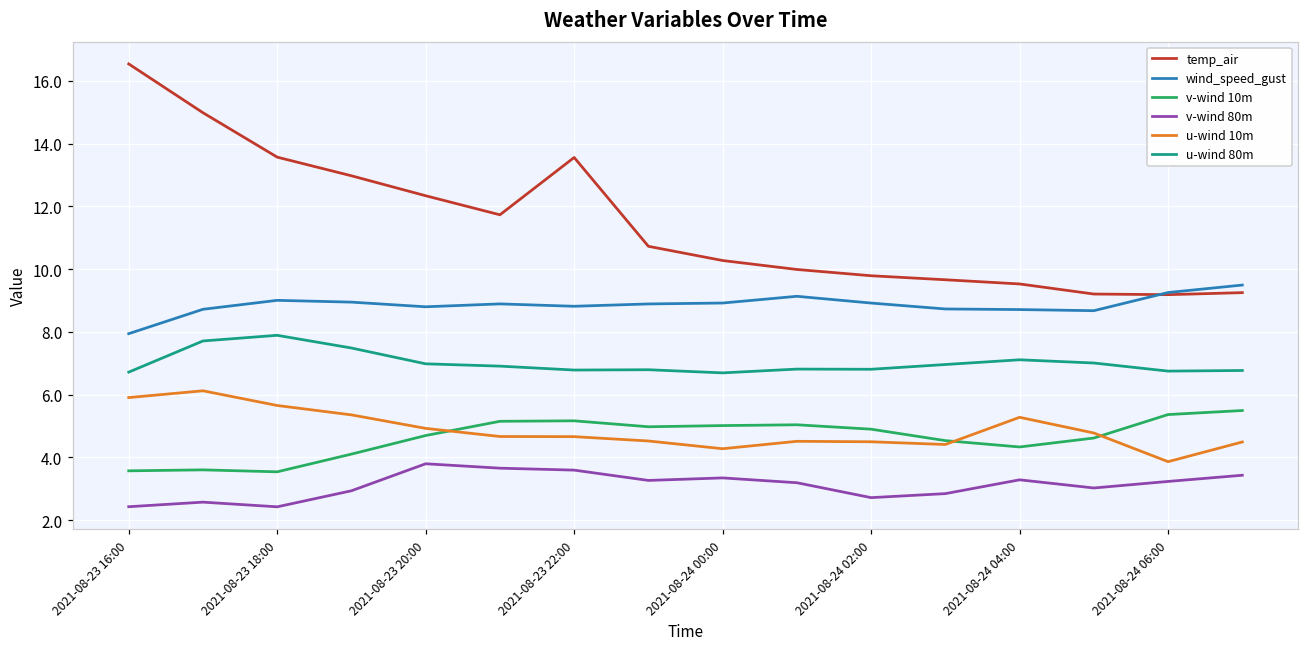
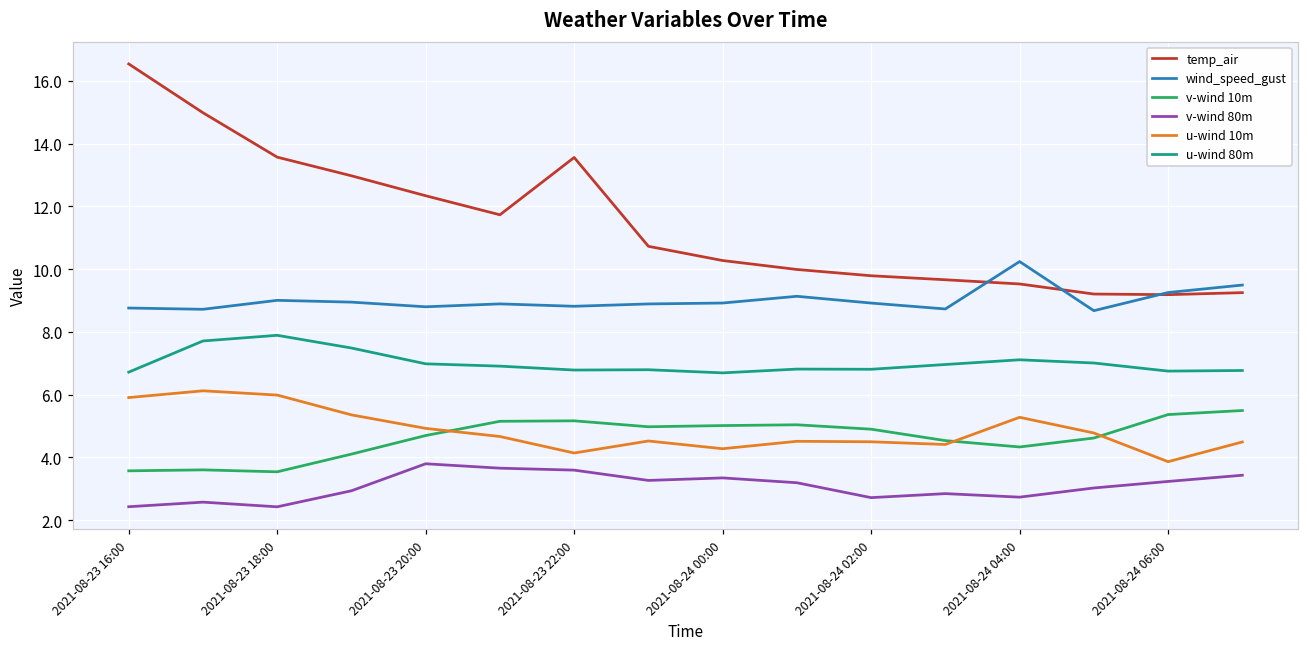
  {
    "temp_air": {
      "2021-08-23 16:00": 16.5,
      "2021-08-23 18:00": 13.6,
      "2021-08-23 20:00": 12.3,
      "2021-08-23 22:00": 13.6,
      "2021-08-24 00:00": 10.3,
      "2021-08-24 02:00": 9.8,
      "2021-08-24 04:00": 9.5
    },
    "wind_speed_gust": {
-     "2021-08-23 16:00": 7.9,
+     "2021-08-23 16:00": 8.8,
      "2021-08-23 18:00": 9.0,
      "2021-08-23 20:00": 8.8,
      "2021-08-23 22:00": 8.8,
      "2021-08-24 00:00": 8.9,
      "2021-08-24 02:00": 8.9,
-     "2021-08-24 04:00": 8.7
+     "2021-08-24 04:00": 10.2
    },
    "v-wind 80m": {
      "2021-08-23 16:00": 2.4,
      "2021-08-23 18:00": 2.4,
      "2021-08-23 20:00": 3.8,
      "2021-08-23 22:00": 3.6,
      "2021-08-24 00:00": 3.3,
      "2021-08-24 02:00": 2.7,
-     "2021-08-24 04:00": 3.3,
+     "2021-08-24 04:00": 2.7,
      "2021-08-24 06:00": 3.2
    },
    "u-wind 10m": {
      "2021-08-23 16:00": 5.9,
-     "2021-08-23 18:00": 5.7,
+     "2021-08-23 18:00": 6.0,
      "2021-08-23 20:00": 4.9,
-     "2021-08-23 22:00": 4.7,
+     "2021-08-23 22:00": 4.1,
      "2021-08-24 00:00": 4.3,
      "2021-08-24 02:00": 4.5,
      "2021-08-24 04:00": 5.3,
      "2021-08-24 06:00": 3.9
    }
  }
